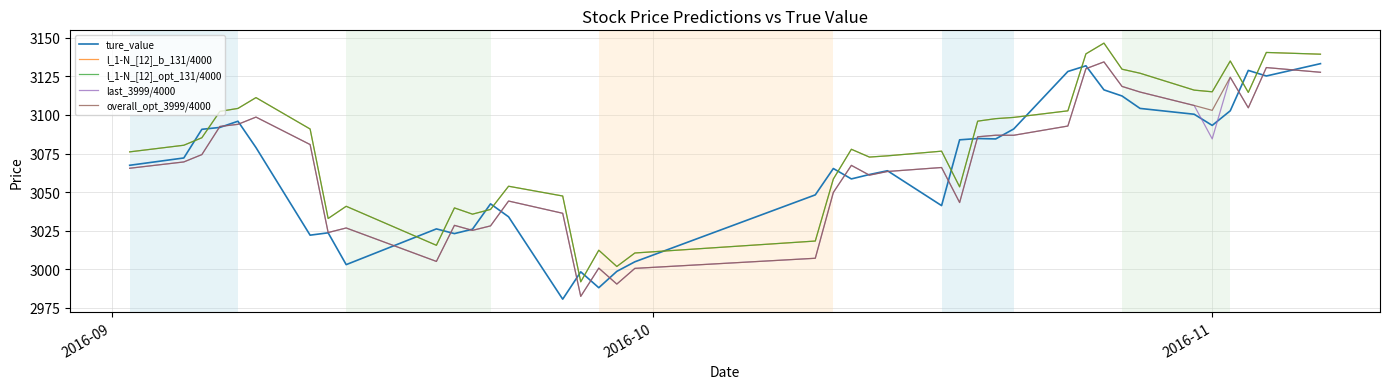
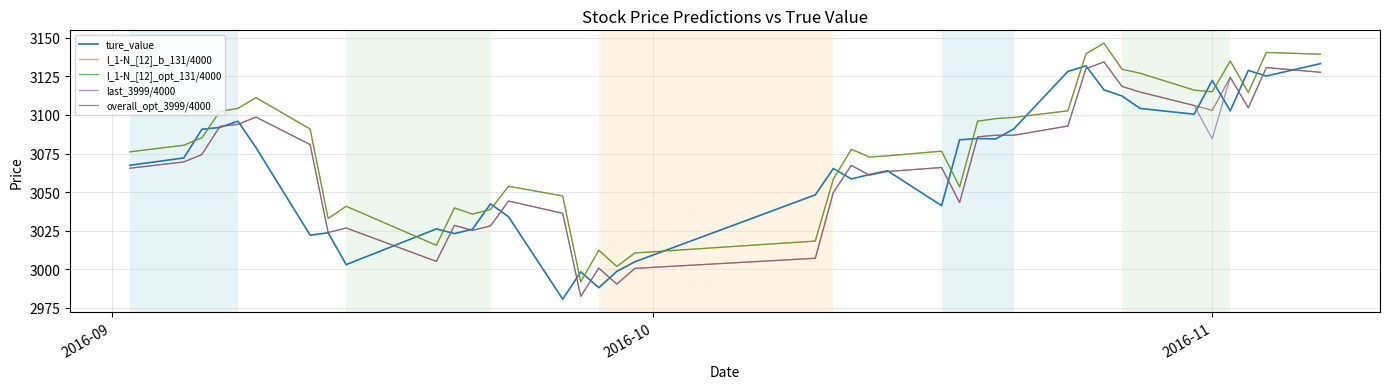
  {
    "ture_value": {
-     "2016-11": 3093
+     "2016-11": 3122
    },
    "l_1-N_[12]_opt_131/4000": {
      "2016-11": 3115
    },
    "last_3999/4000": {
      "2016-11": 3085
    },
    "overall_opt_3999/4000": {
      "2016-11": 3103
    }
  }
